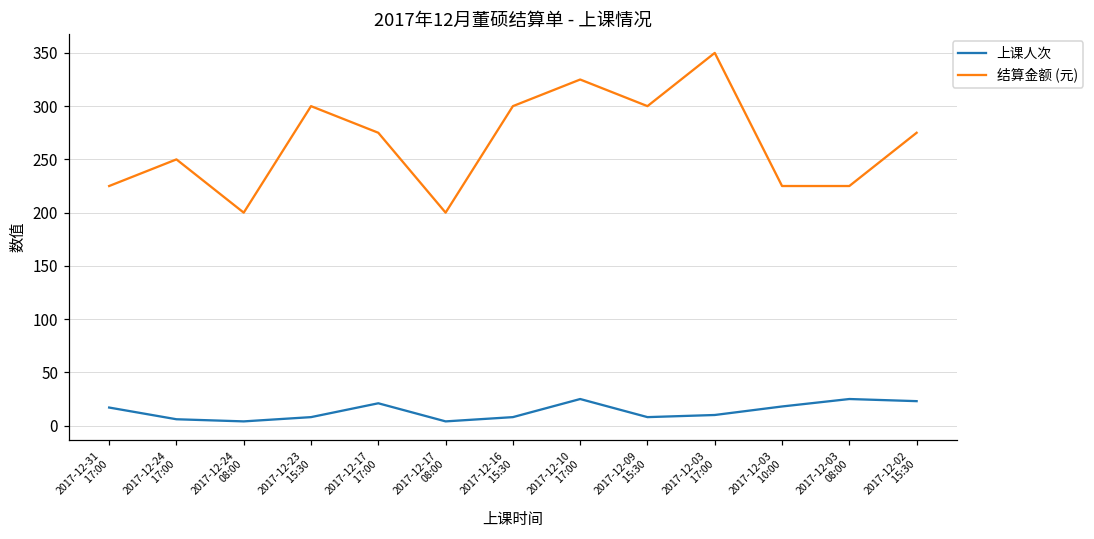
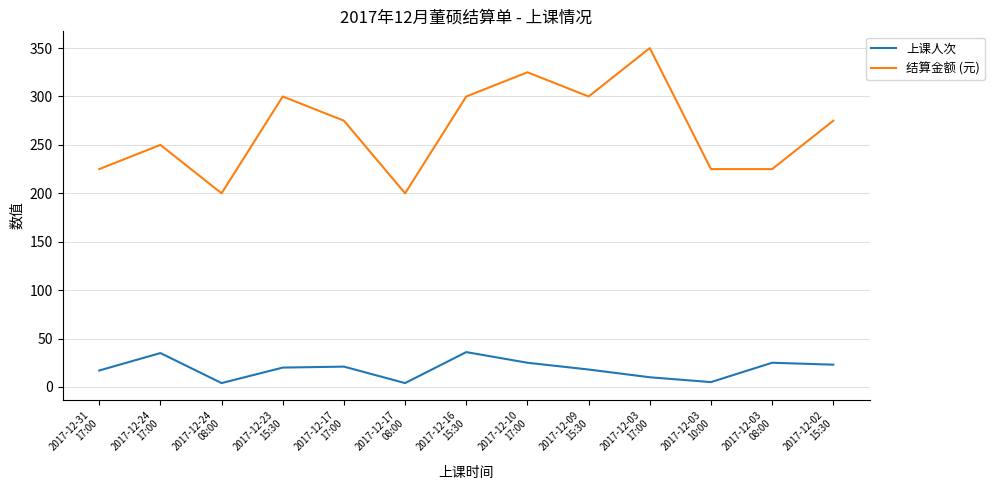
  {
    "上课人次": {
      "2017-12-31 17:00": 20,
-     "2017-12-24 17:00": 10,
+     "2017-12-24 17:00": 40,
      "2017-12-24 08:00": 0,
-     "2017-12-23 15:30": 10,
+     "2017-12-23 15:30": 20,
      "2017-12-17 17:00": 20,
      "2017-12-17 08:00": 0,
-     "2017-12-16 15:30": 10,
+     "2017-12-16 15:30": 40,
      "2017-12-10 17:00": 30,
-     "2017-12-09 15:30": 10,
+     "2017-12-09 15:30": 20,
      "2017-12-03 17:00": 10,
-     "2017-12-03 10:00": 20,
+     "2017-12-03 10:00": 10,
      "2017-12-03 08:00": 30,
      "2017-12-02 15:30": 20
    },
    "结算金额 (元)": {
      "2017-12-31 17:00": 230,
      "2017-12-24 17:00": 250,
      "2017-12-24 08:00": 200,
      "2017-12-23 15:30": 300,
      "2017-12-17 17:00": 280,
      "2017-12-17 08:00": 200,
      "2017-12-16 15:30": 300,
      "2017-12-10 17:00": 330,
      "2017-12-09 15:30": 300,
      "2017-12-03 17:00": 350,
      "2017-12-03 10:00": 230,
      "2017-12-03 08:00": 230,
      "2017-12-02 15:30": 280
    }
  }
